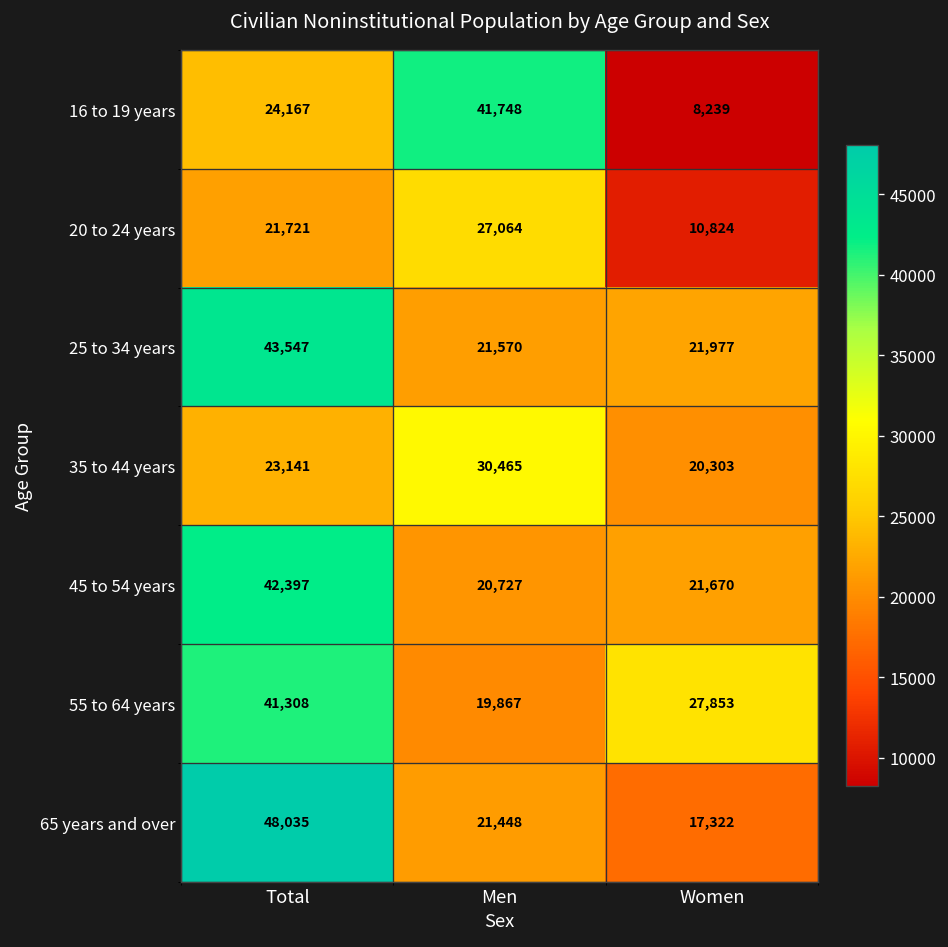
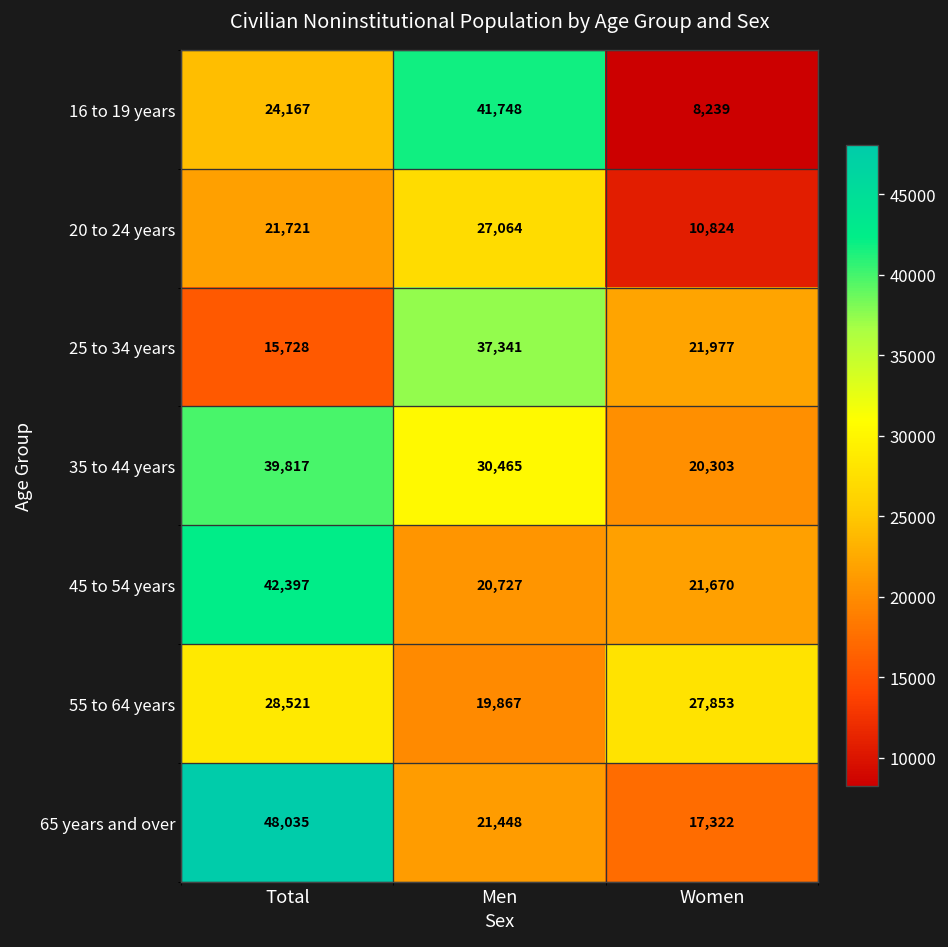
  {
    "16 to 19 years": {
      "Total": "24,167",
      "Men": "41,748",
      "Women": "8,239"
    },
    "20 to 24 years": {
      "Total": "21,721",
      "Men": "27,064",
      "Women": "10,824"
    },
    "25 to 34 years": {
-     "Total": "43,547",
-     "Men": "21,570",
+     "Total": "15,728",
+     "Men": "37,341",
      "Women": "21,977"
    },
    "35 to 44 years": {
-     "Total": "23,141",
+     "Total": "39,817",
      "Men": "30,465",
      "Women": "20,303"
    },
    "45 to 54 years": {
      "Total": "42,397",
      "Men": "20,727",
      "Women": "21,670"
    },
    "55 to 64 years": {
-     "Total": "41,308",
+     "Total": "28,521",
      "Men": "19,867",
      "Women": "27,853"
    },
    "65 years and over": {
      "Total": "48,035",
      "Men": "21,448",
      "Women": "17,322"
    }
  }
